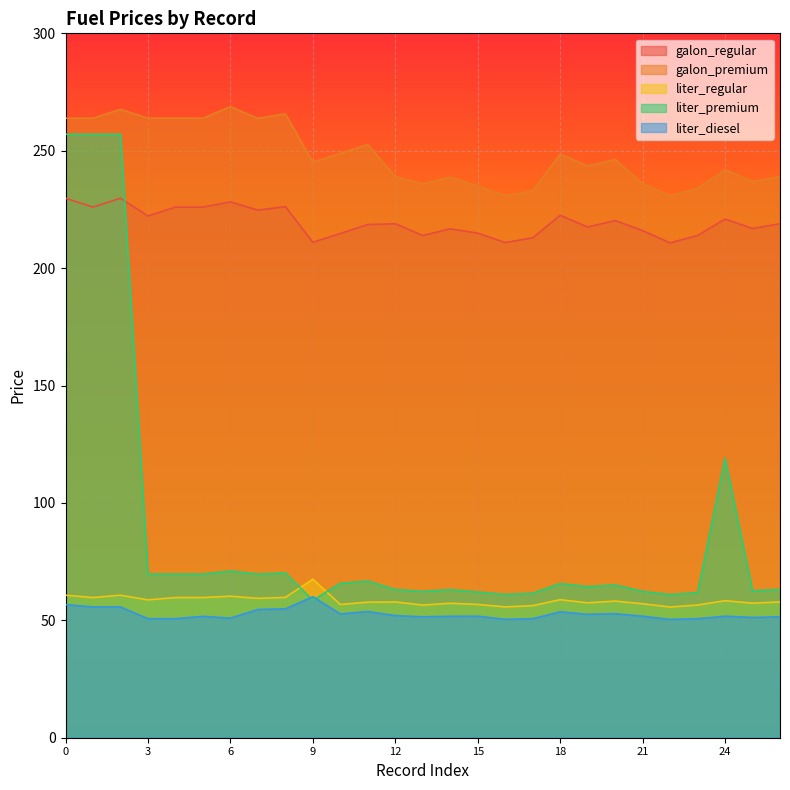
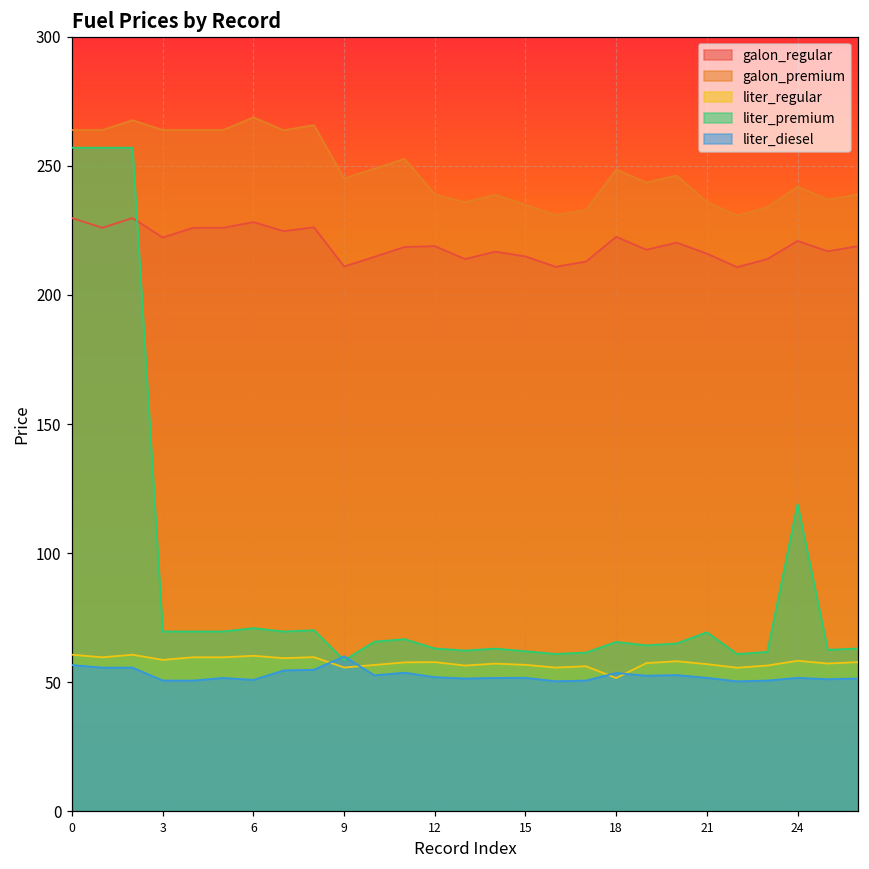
  {
    "liter_regular": {
      "0": 61,
      "3": 59,
      "6": 60,
-     "9": 68,
+     "9": 56,
      "12": 58,
      "15": 57,
-     "18": 59,
+     "18": 52,
      "21": 57,
      "24": 58
    },
    "liter_premium": {
      "0": 257,
      "3": 70,
      "6": 71,
      "9": 59,
      "12": 63,
      "15": 62,
      "18": 66,
-     "21": 62,
+     "21": 69,
      "24": 119
    },
    "liter_diesel": {
      "0": 57,
      "3": 51,
      "6": 51,
      "9": 60,
      "12": 52,
      "15": 52,
      "18": 54,
      "21": 52,
      "24": 52
    }
  }
